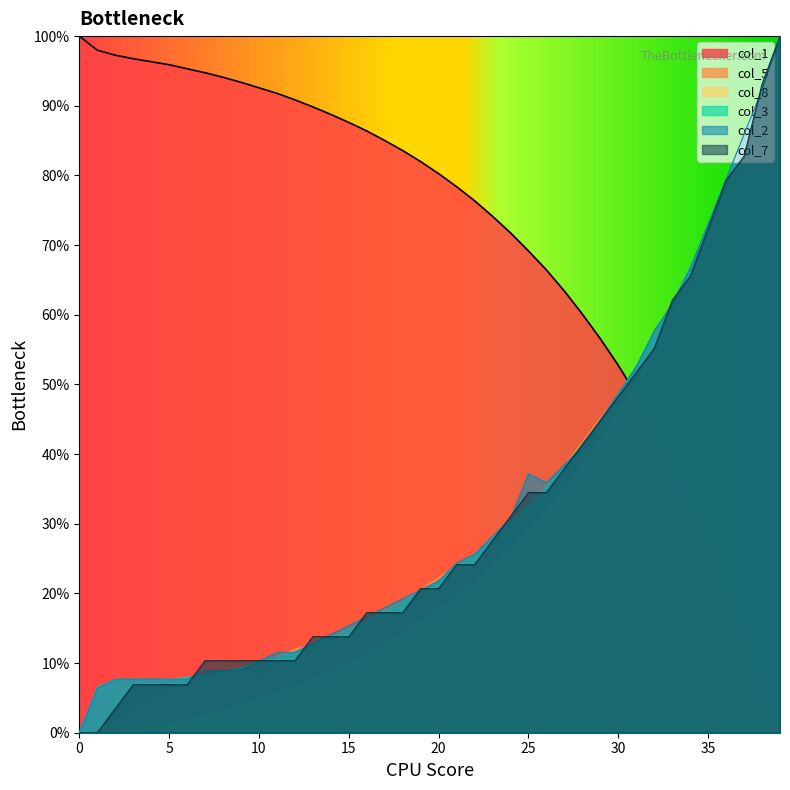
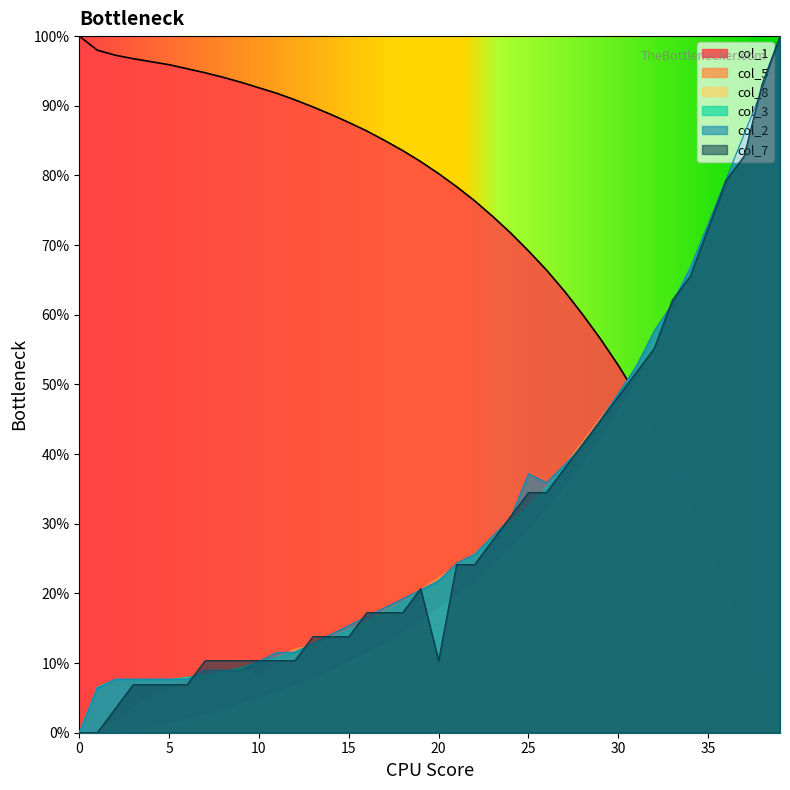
  {
    "col_1": {
      "0": "100%",
      "5": "96%",
      "10": "93%",
      "15": "88%",
      "20": "80%",
      "25": "69%",
      "30": "53%",
      "35": "28%"
    },
    "col_5": {
      "5": "6%",
      "10": "8%",
      "20": "22%"
    },
    "col_8": {
      "5": "1%",
      "10": "5%",
      "15": "10%",
      "20": "18%",
      "25": "29%",
      "30": "46%",
      "35": "71%"
    },
    "col_2": {
      "15": "15%",
      "25": "37%",
      "35": "73%"
    },
    "col_7": {
      "5": "7%",
      "15": "14%",
-     "20": "21%",
+     "20": "10%",
      "25": "34%"
    }
  }
